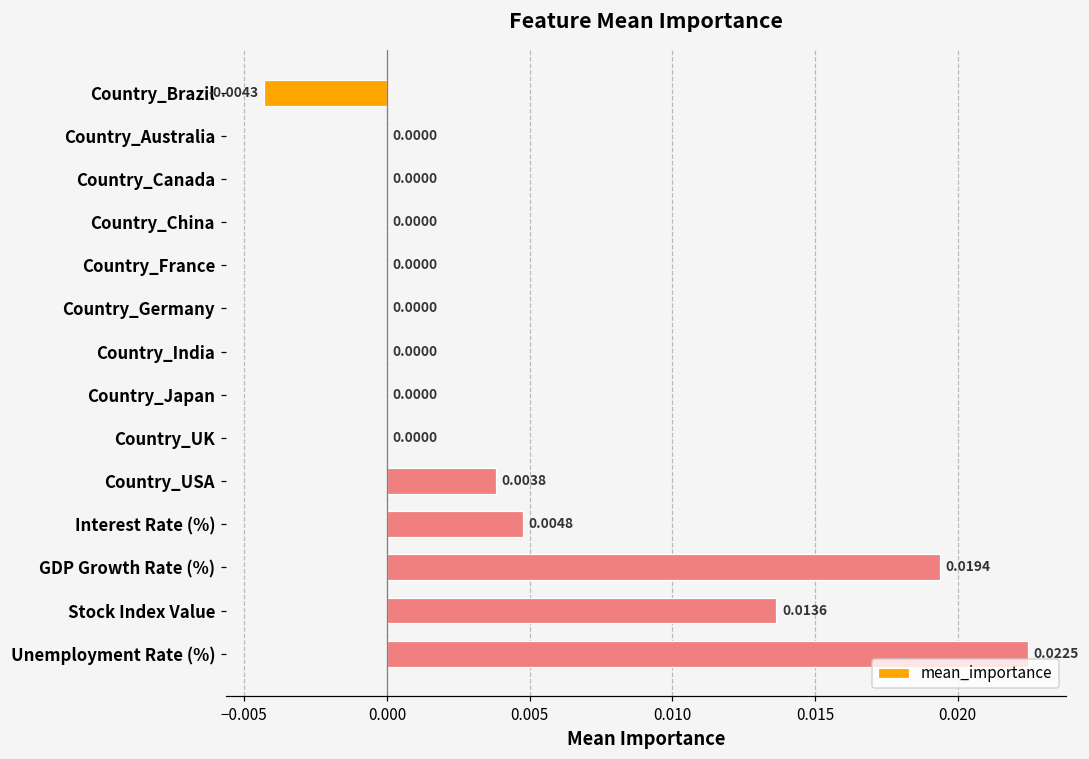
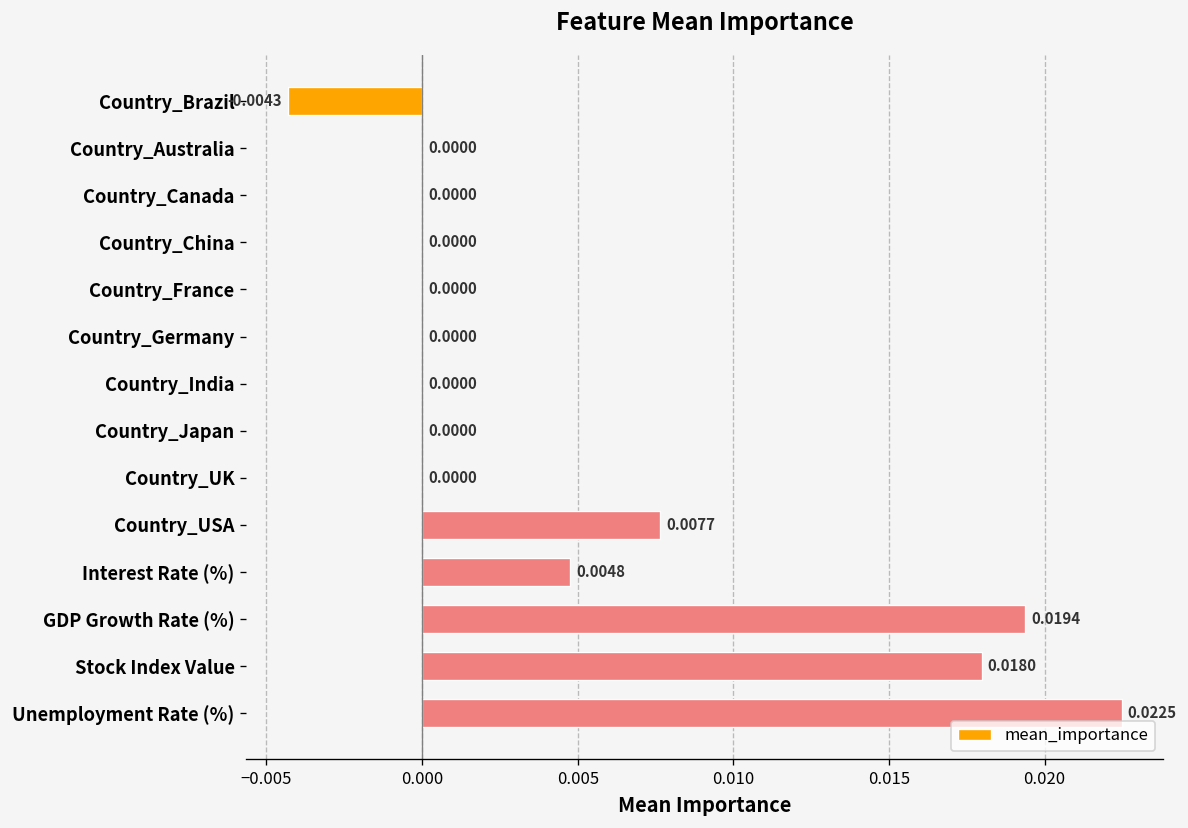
  {
    "Country_Brazil": -0.0043,
    "Country_Australia": 0.0000,
    "Country_Canada": 0.0000,
    "Country_China": 0.0000,
    "Country_France": 0.0000,
    "Country_Germany": 0.0000,
    "Country_India": 0.0000,
    "Country_Japan": 0.0000,
    "Country_UK": 0.0000,
-   "Country_USA": 0.0038,
+   "Country_USA": 0.0077,
    "Interest Rate (%)": 0.0048,
    "GDP Growth Rate (%)": 0.0194,
-   "Stock Index Value": 0.0136
+   "Stock Index Value": 0.0180
  }
